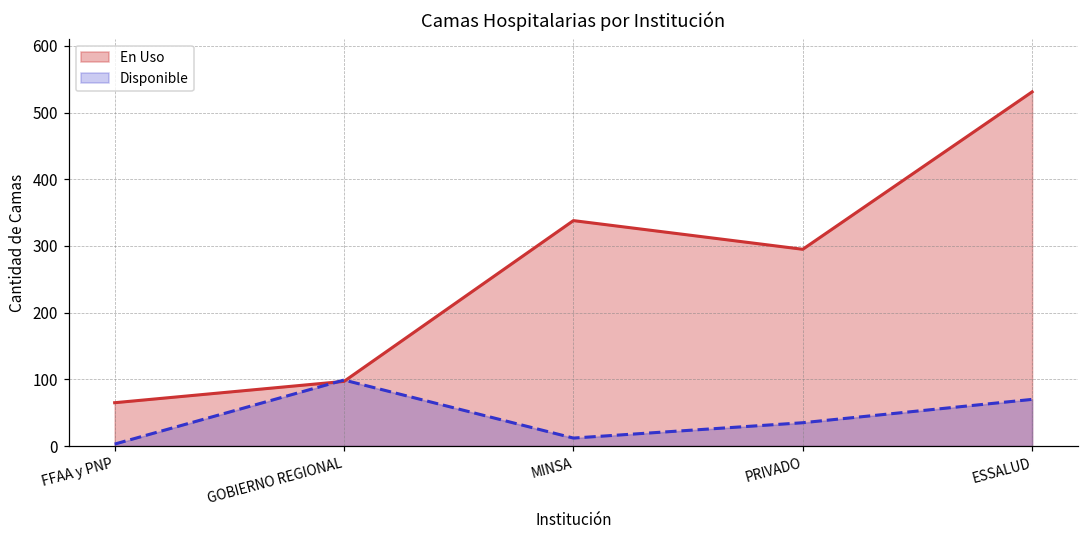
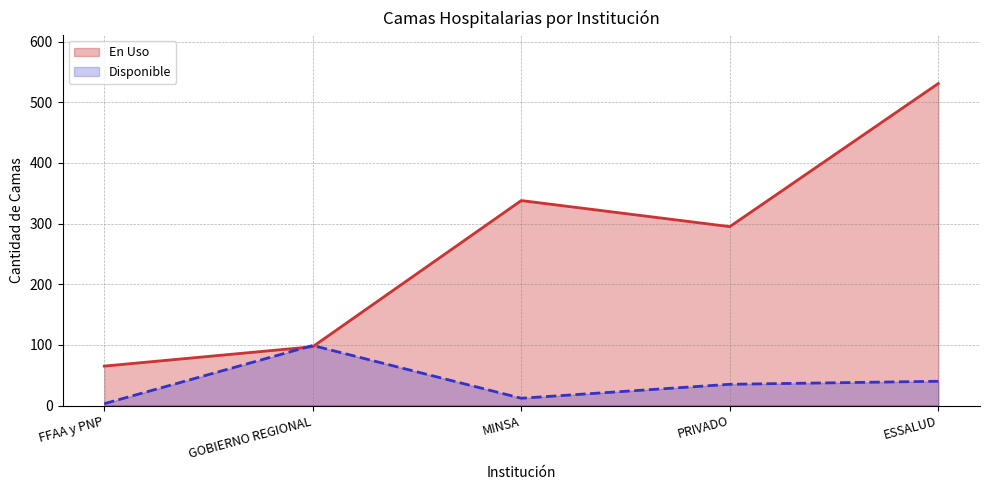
  {
    "En Uso": {
      "FFAA y PNP": 70,
      "MINSA": 340,
      "PRIVADO": 300,
      "ESSALUD": 530
    },
    "Disponible": {
      "FFAA y PNP": 0,
      "MINSA": 10,
      "PRIVADO": 40,
-     "ESSALUD": 70
+     "ESSALUD": 40
    }
  }
